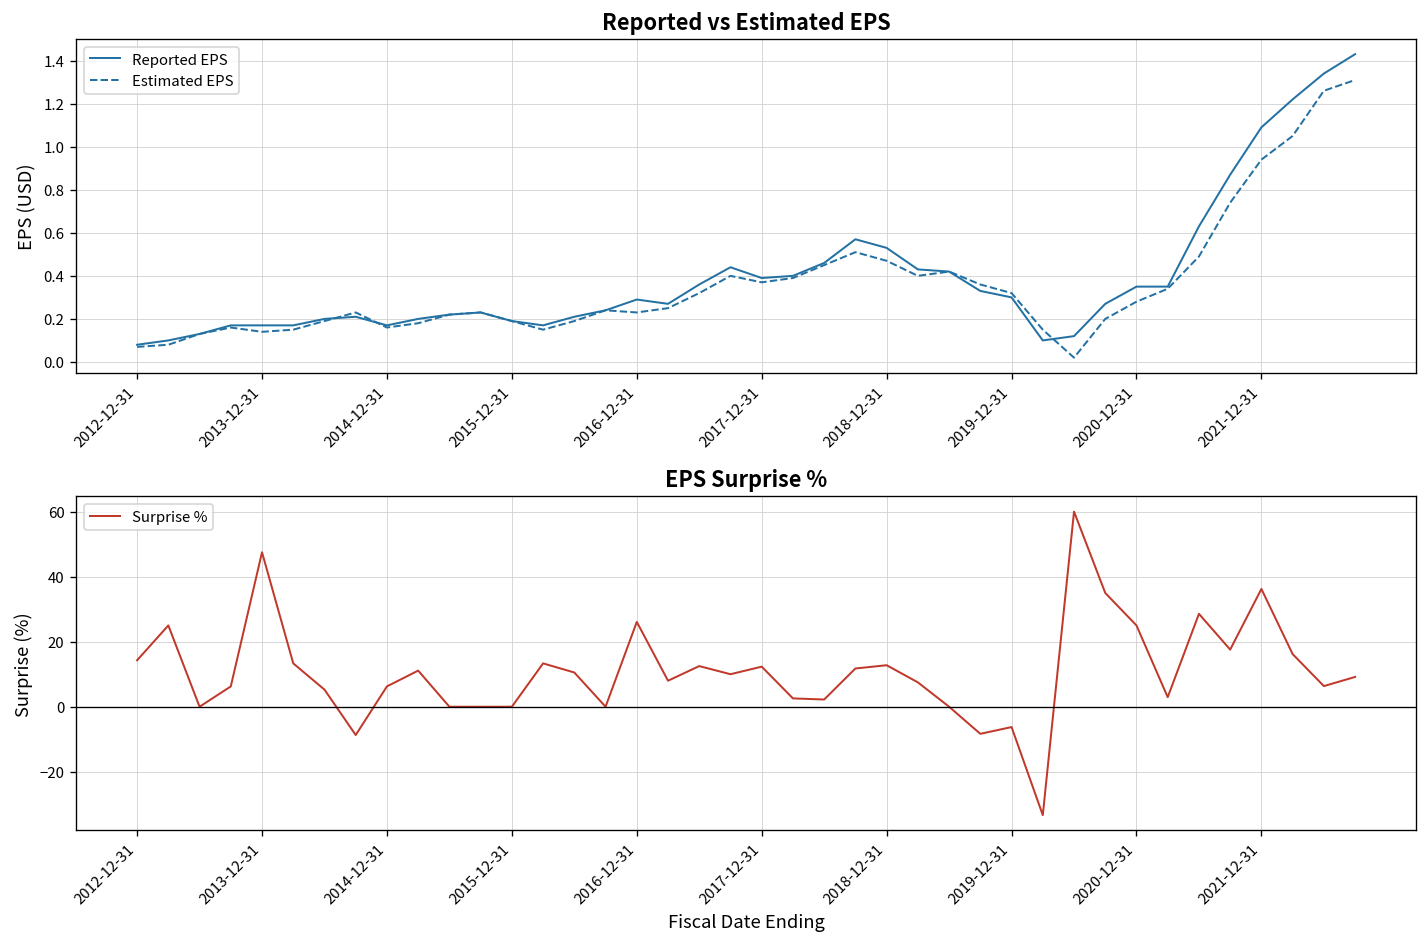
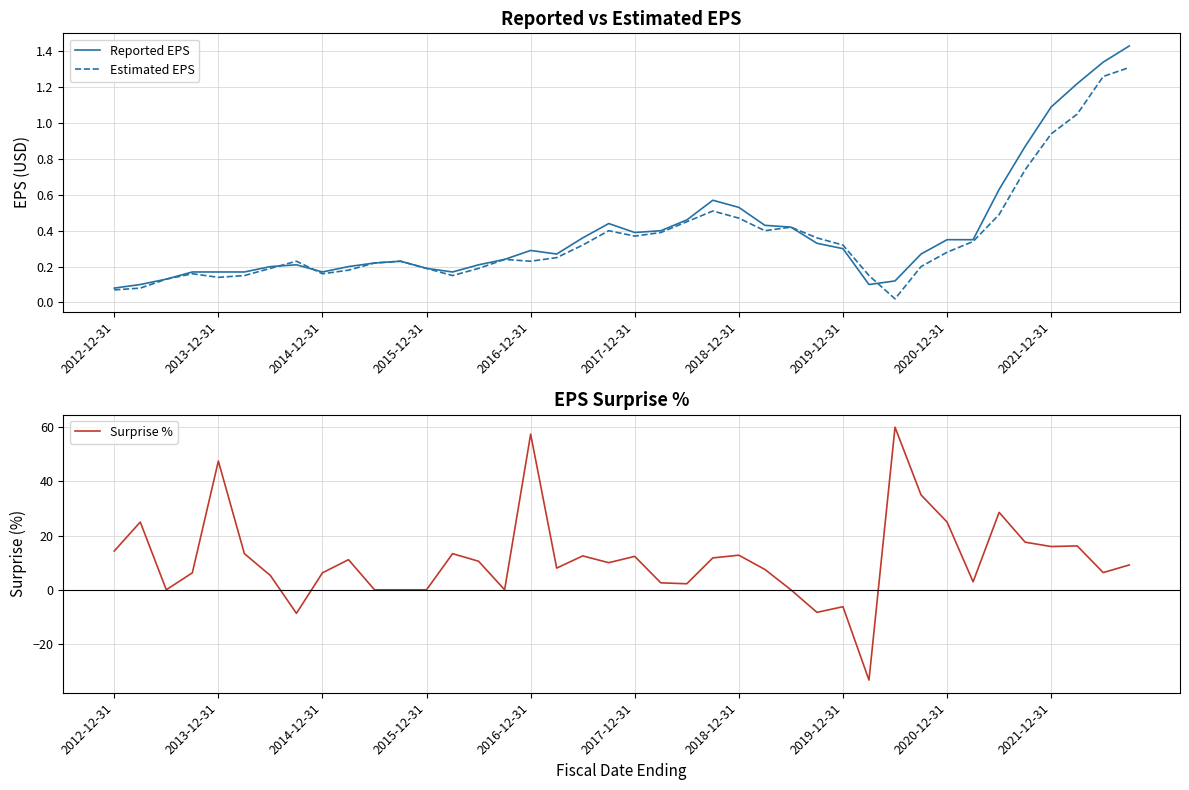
  {
    "EPS Surprise %": {
      "2012-12-31": 14,
      "2013-12-31": 48,
      "2014-12-31": 6,
      "2015-12-31": 0,
-     "2016-12-31": 26,
+     "2016-12-31": 57,
      "2017-12-31": 12,
      "2018-12-31": 13,
      "2019-12-31": -6,
      "2020-12-31": 25,
-     "2021-12-31": 36
+     "2021-12-31": 16
    }
  }
